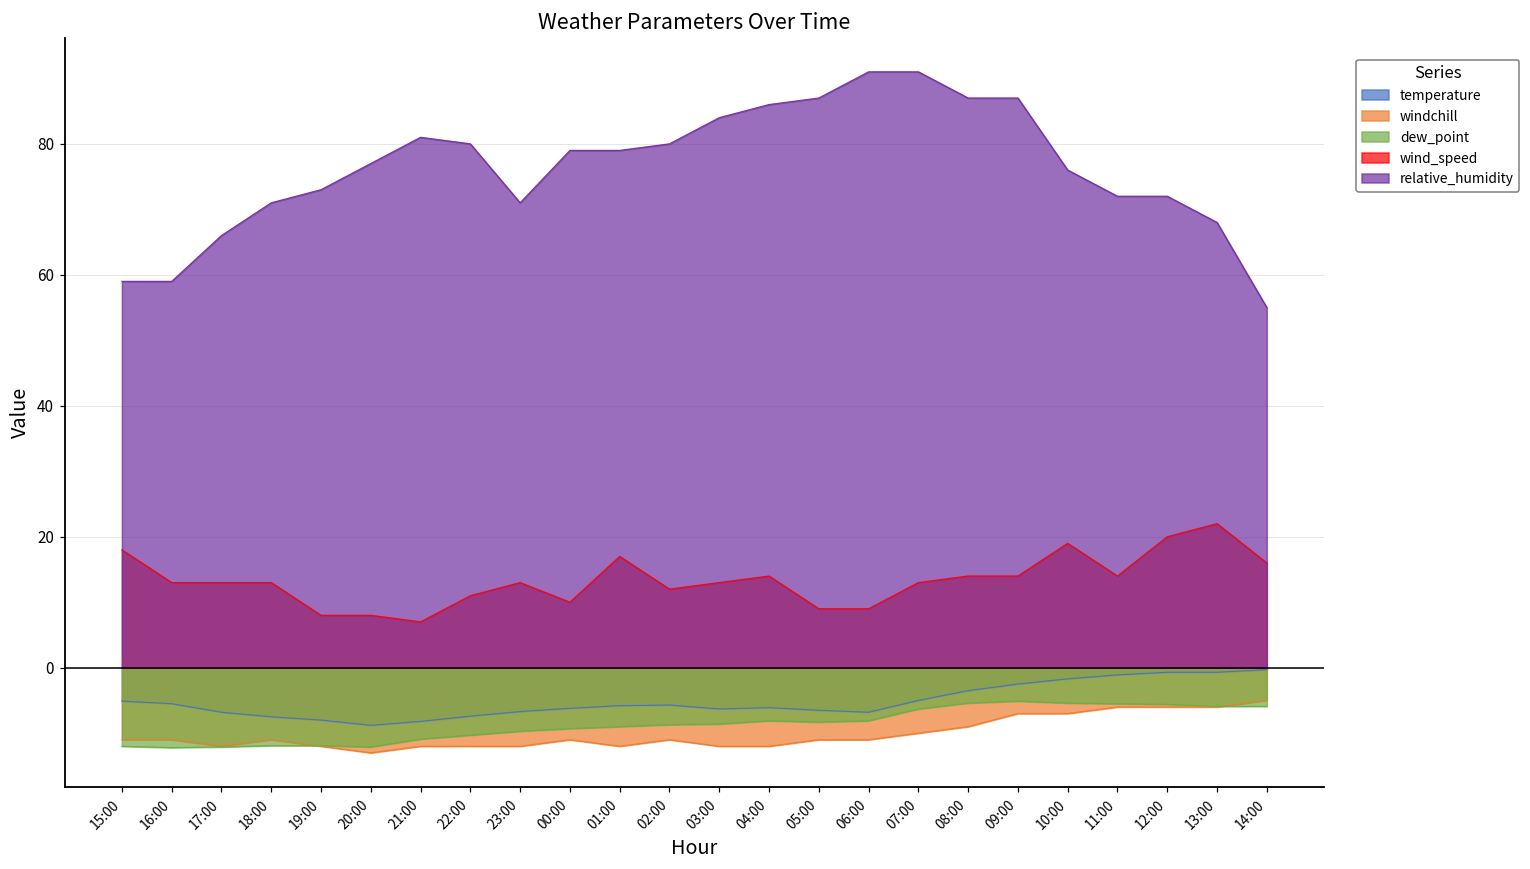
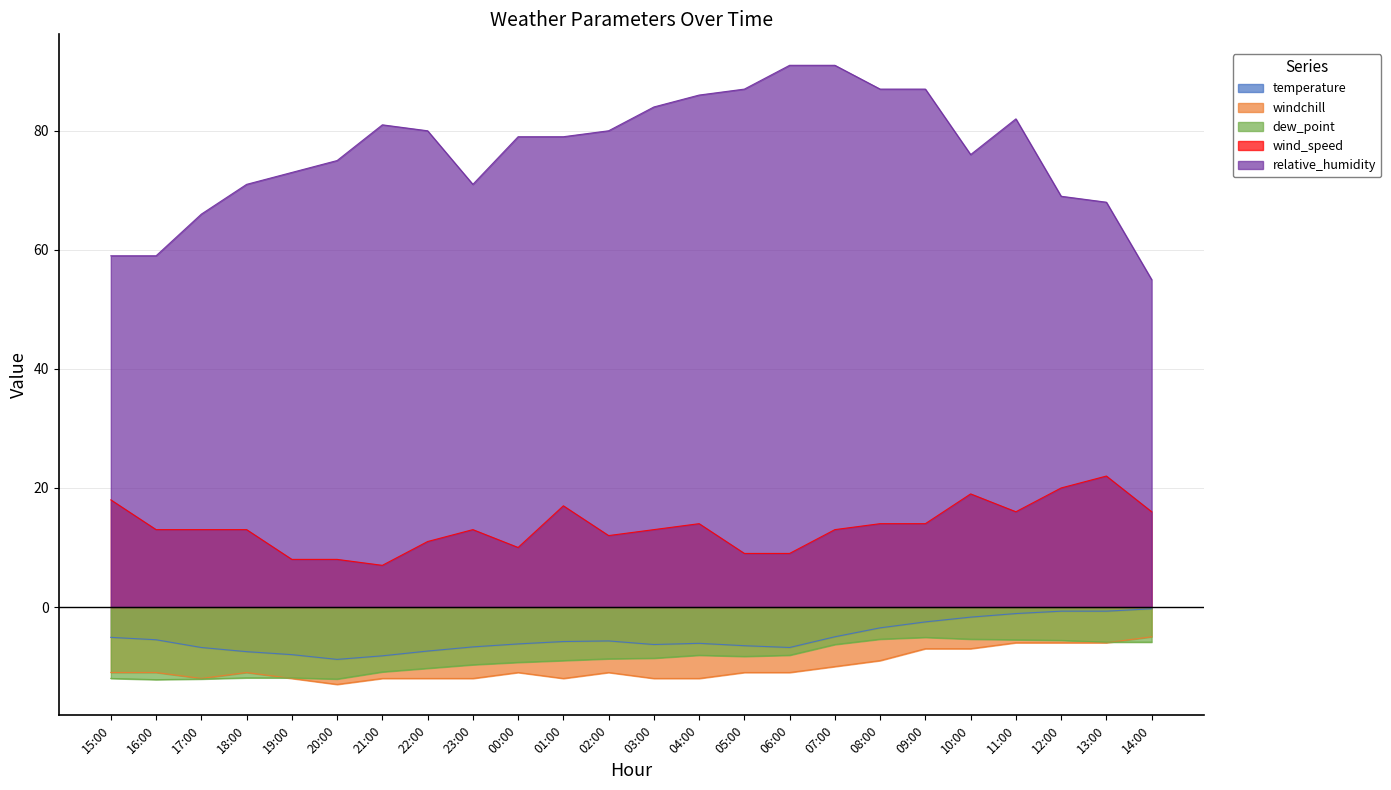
  {
    "wind_speed": {
      "15:00": 18,
      "16:00": 13,
      "17:00": 13,
      "18:00": 13,
      "19:00": 8,
      "20:00": 8,
      "21:00": 7,
      "22:00": 11,
      "23:00": 13,
      "00:00": 10,
      "01:00": 17,
      "02:00": 12,
      "03:00": 13,
      "04:00": 14,
      "05:00": 9,
      "06:00": 9,
      "07:00": 13,
      "08:00": 14,
      "09:00": 14,
      "10:00": 19,
-     "11:00": 14,
+     "11:00": 16,
      "12:00": 20,
      "13:00": 22,
      "14:00": 16
    },
    "relative_humidity": {
      "15:00": 59,
      "16:00": 59,
      "17:00": 66,
      "18:00": 71,
      "19:00": 73,
-     "20:00": 77,
+     "20:00": 75,
      "21:00": 81,
      "22:00": 80,
      "23:00": 71,
      "00:00": 79,
      "01:00": 79,
      "02:00": 80,
      "03:00": 84,
      "04:00": 86,
      "05:00": 87,
      "06:00": 91,
      "07:00": 91,
      "08:00": 87,
      "09:00": 87,
      "10:00": 76,
-     "11:00": 72,
-     "12:00": 72,
+     "11:00": 82,
+     "12:00": 69,
      "13:00": 68,
      "14:00": 55
    }
  }
